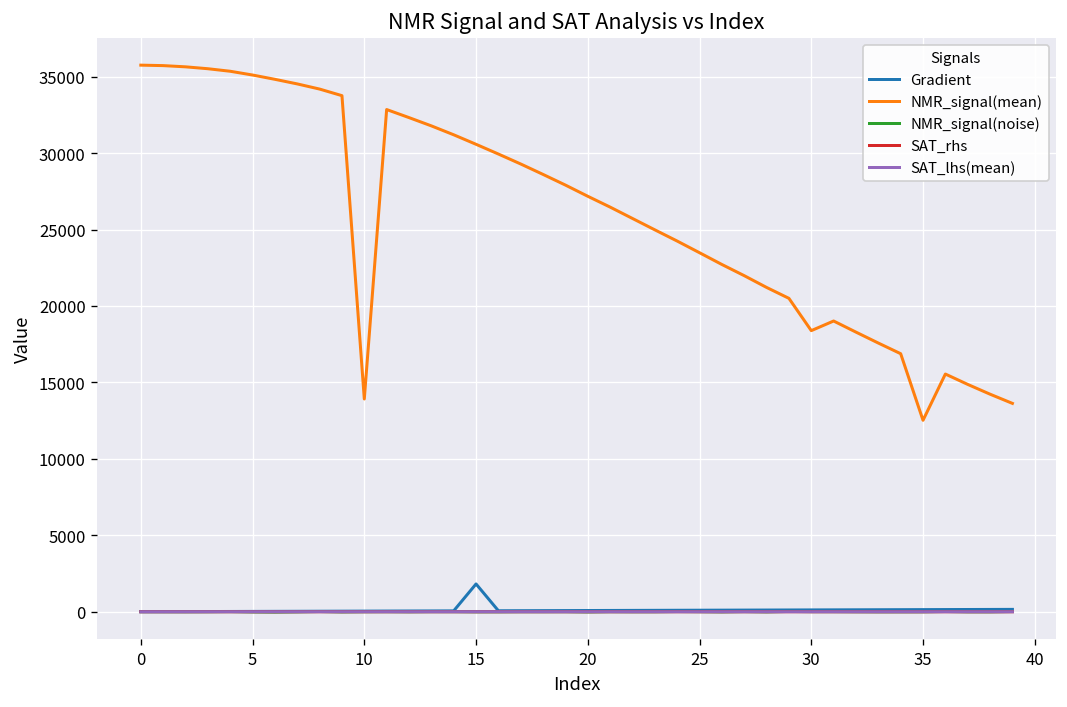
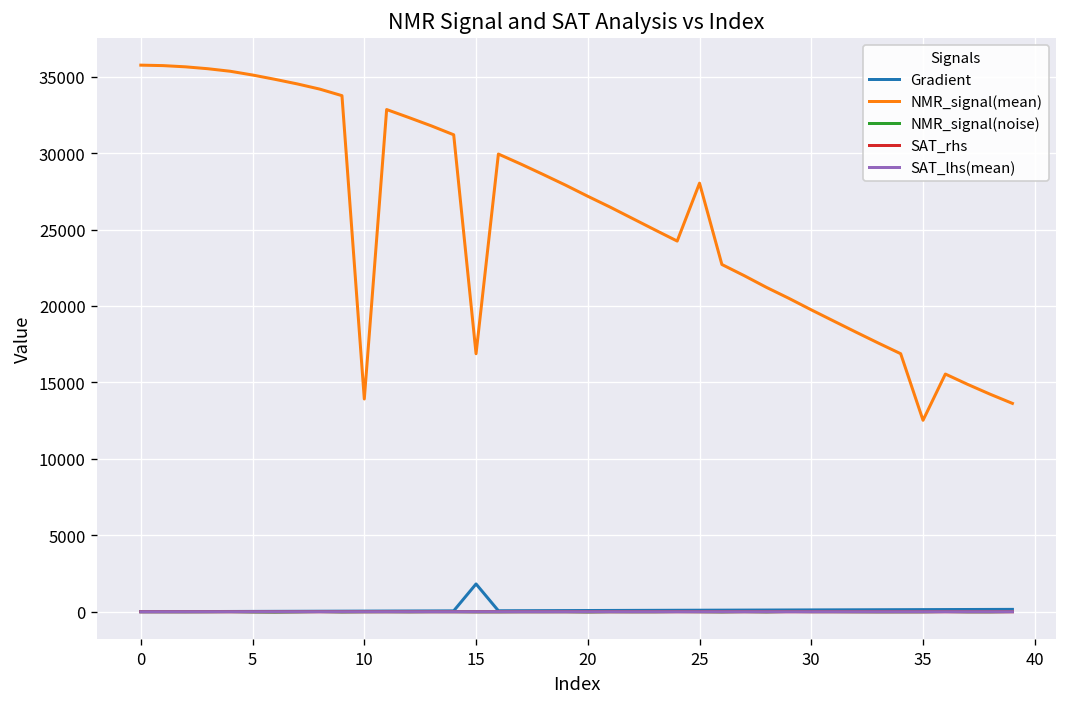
  {
    "Gradient": {
      "15": 1800
    },
    "NMR_signal(mean)": {
      "0": 35800,
      "5": 35100,
      "10": 13900,
-     "15": 30600,
+     "15": 16900,
      "20": 27200,
-     "25": 23500,
-     "30": 18400,
+     "25": 28000,
+     "30": 19700,
      "35": 12500
    }
  }
